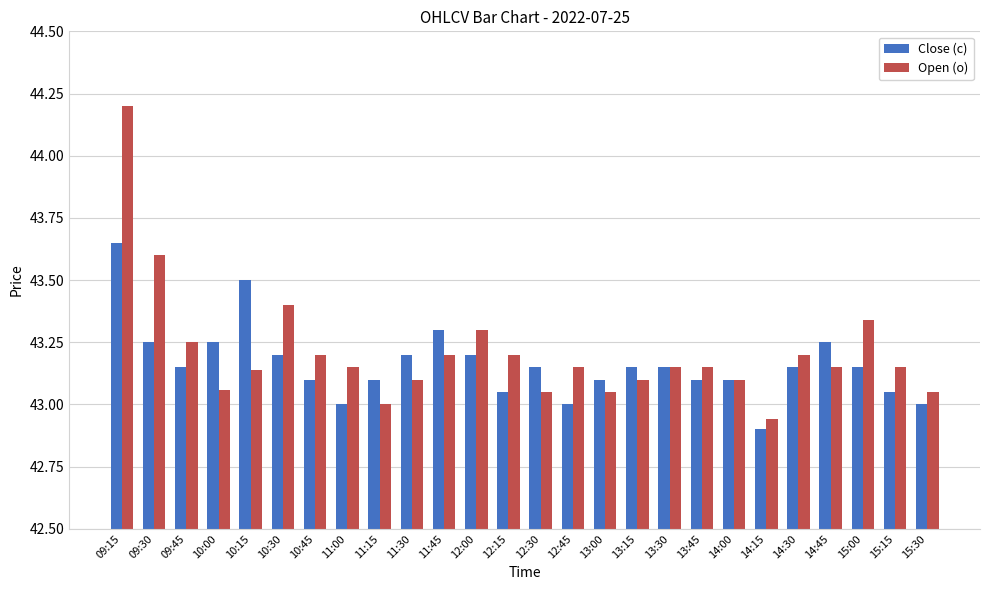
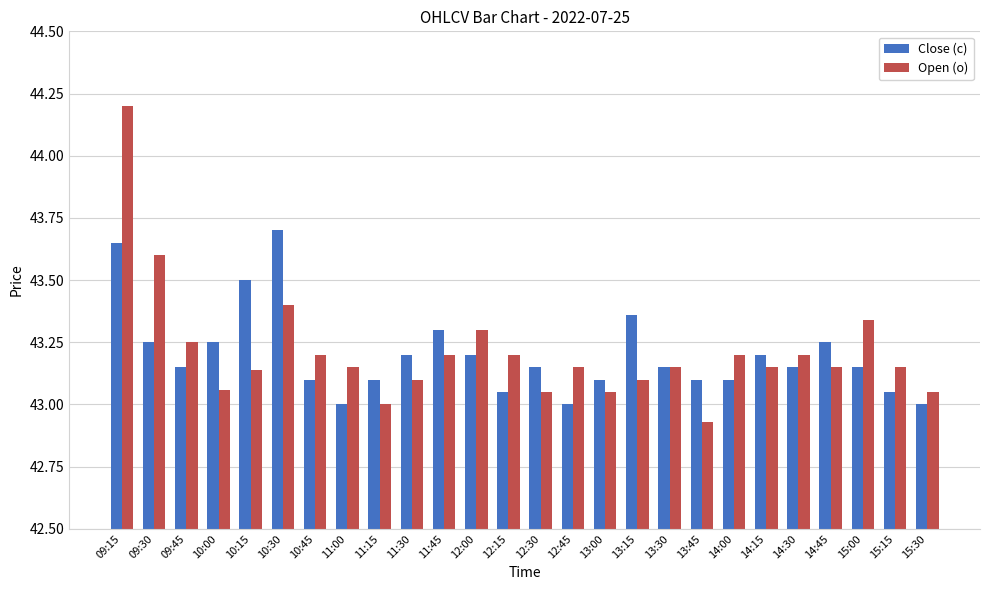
  {
    "Close (c)": {
      "09:15": 43.65,
      "09:30": 43.25,
      "09:45": 43.15,
      "10:00": 43.25,
      "10:15": 43.50,
-     "10:30": 43.2,
+     "10:30": 43.7,
      "10:45": 43.10,
      "11:00": 43.00,
      "11:15": 43.10,
      "11:30": 43.20,
      "11:45": 43.30,
      "12:00": 43.20,
      "12:15": 43.05,
      "12:30": 43.15,
      "12:45": 43.00,
      "13:00": 43.10,
-     "13:15": 43.15,
+     "13:15": 43.36,
      "13:30": 43.15,
      "13:45": 43.10,
      "14:00": 43.10,
-     "14:15": 42.9,
+     "14:15": 43.2,
      "14:30": 43.15,
      "14:45": 43.25,
      "15:00": 43.15,
      "15:15": 43.05,
      "15:30": 43.00
    },
    "Open (o)": {
      "09:15": 44.20,
      "09:30": 43.60,
      "09:45": 43.25,
      "10:00": 43.06,
      "10:15": 43.14,
      "10:30": 43.40,
      "10:45": 43.20,
      "11:00": 43.15,
      "11:15": 43.00,
      "11:30": 43.10,
      "11:45": 43.20,
      "12:00": 43.30,
      "12:15": 43.20,
      "12:30": 43.05,
      "12:45": 43.15,
      "13:00": 43.05,
      "13:15": 43.10,
      "13:30": 43.15,
-     "13:45": 43.15,
-     "14:00": 43.1,
-     "14:15": 42.94,
+     "13:45": 42.93,
+     "14:00": 43.2,
+     "14:15": 43.15,
      "14:30": 43.20,
      "14:45": 43.15,
      "15:00": 43.34,
      "15:15": 43.15,
      "15:30": 43.05
    }
  }
